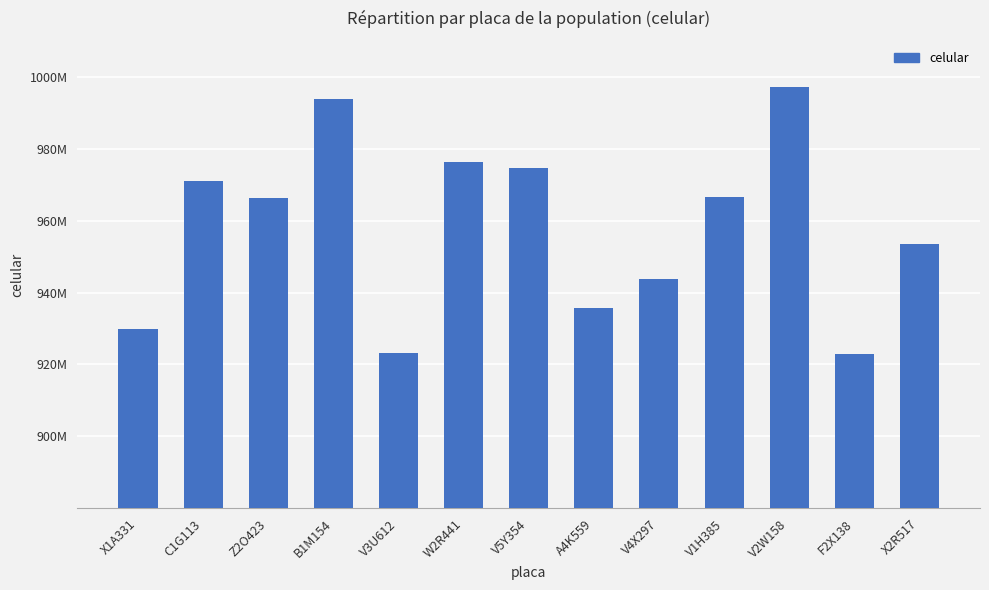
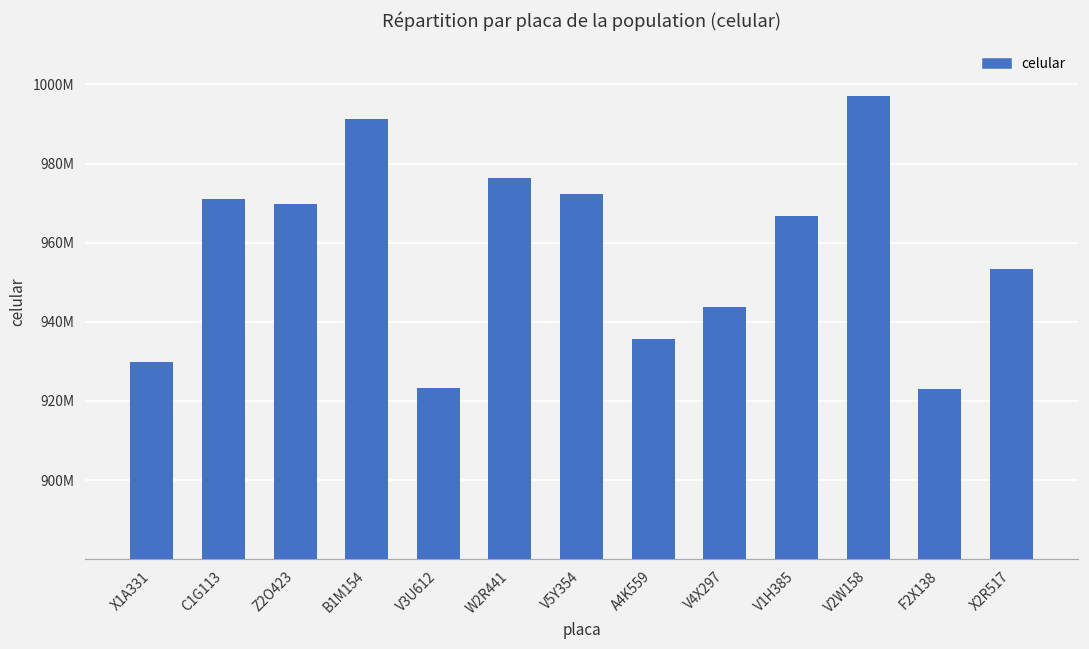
  {
    "X1A331": 930000000,
    "C1G113": 971000000,
-   "Z2O423": 966000000,
-   "B1M154": 994000000,
+   "Z2O423": 970000000,
+   "B1M154": 991000000,
    "V3U612": 923000000,
    "W2R441": 976000000,
-   "V5Y354": 975000000,
+   "V5Y354": 972000000,
    "A4K559": 936000000,
    "V4X297": 944000000,
    "V1H385": 967000000,
    "V2W158": 997000000,
    "F2X138": 923000000,
    "X2R517": 953000000
  }
